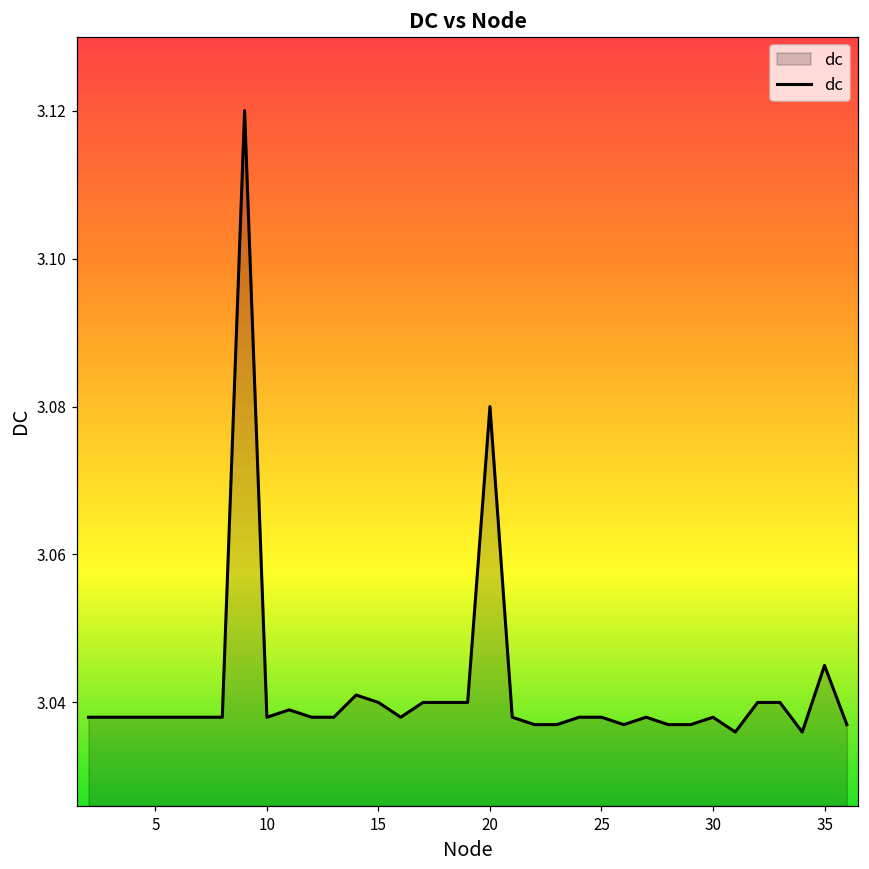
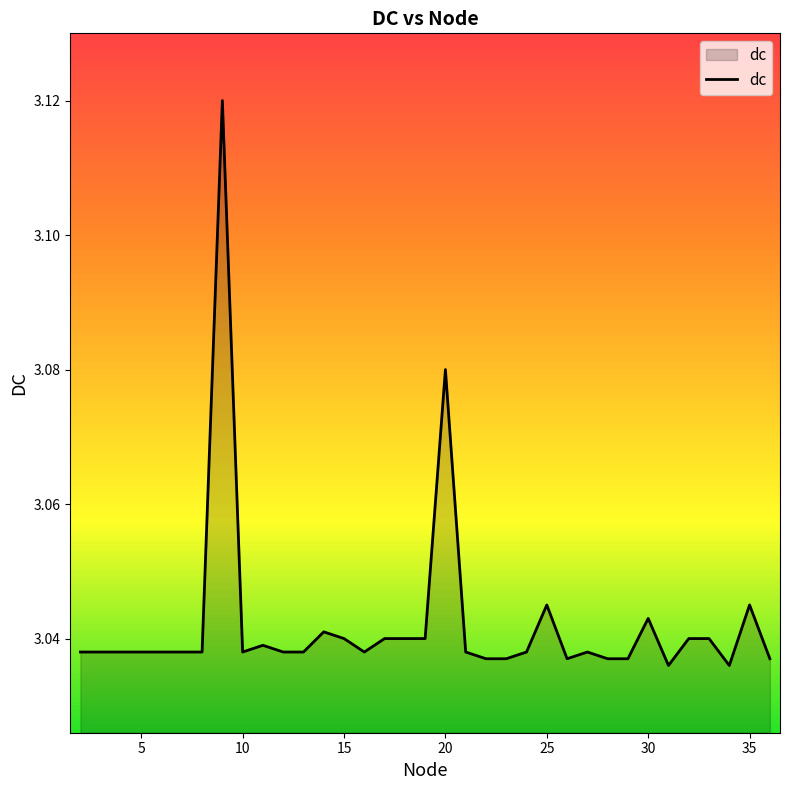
  {
    "5": 3.038,
    "10": 3.038,
    "15": 3.040,
    "20": 3.080,
-   "25": 3.038,
-   "30": 3.038,
+   "25": 3.045,
+   "30": 3.043,
    "35": 3.045
  }
